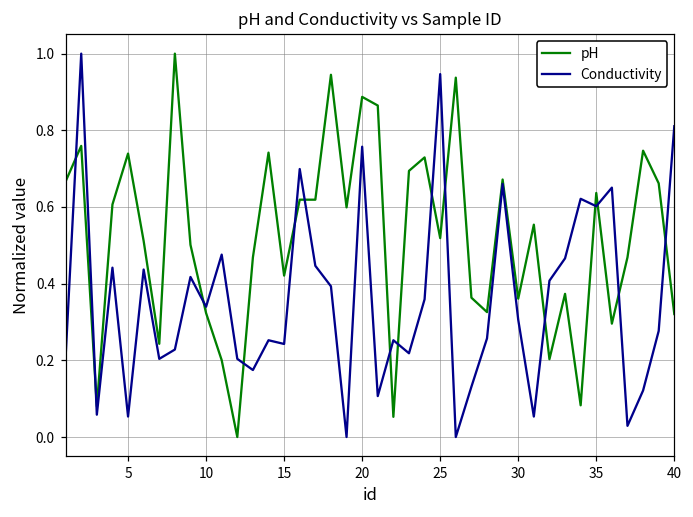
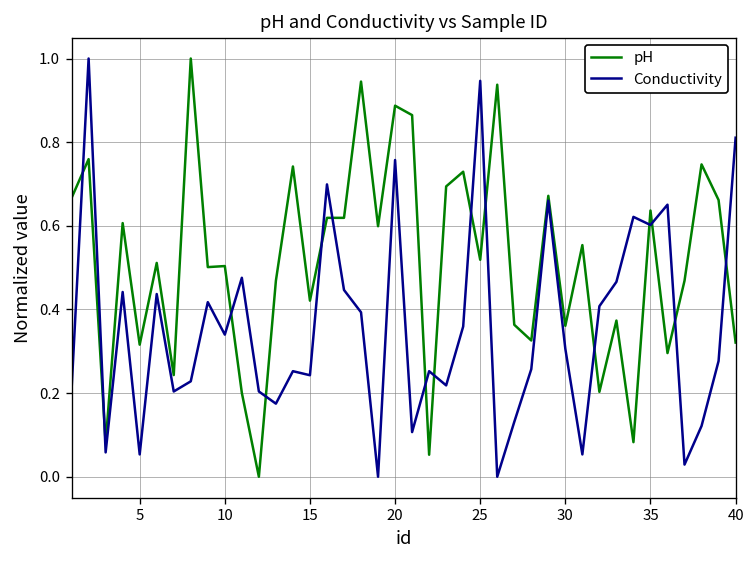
  {
    "pH": {
-     "5": 0.74,
-     "10": 0.32,
+     "5": 0.32,
+     "10": 0.50,
      "15": 0.42,
      "20": 0.89,
      "25": 0.52,
      "30": 0.36,
      "35": 0.64,
      "40": 0.32
    },
    "Conductivity": {
      "5": 0.05,
      "10": 0.34,
      "15": 0.24,
      "20": 0.76,
      "25": 0.95,
      "30": 0.31,
      "35": 0.60,
      "40": 0.81
    }
  }
